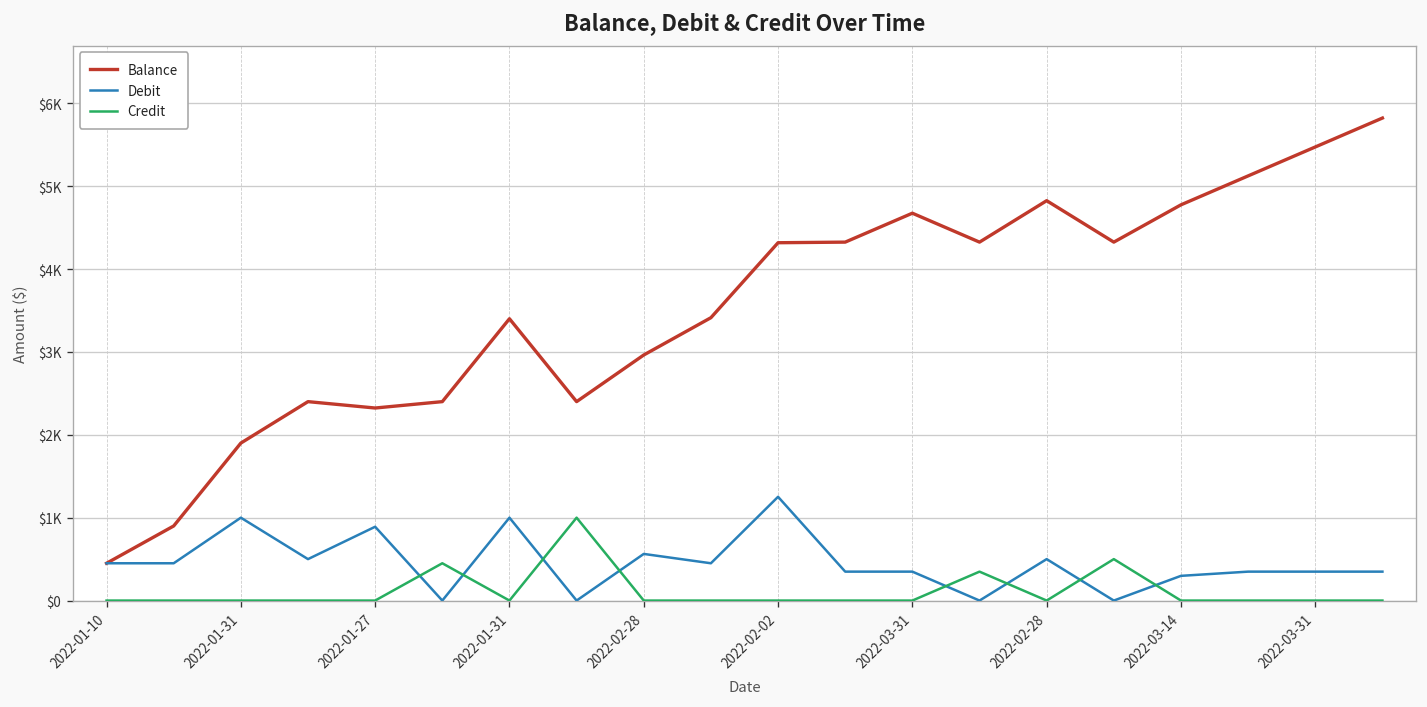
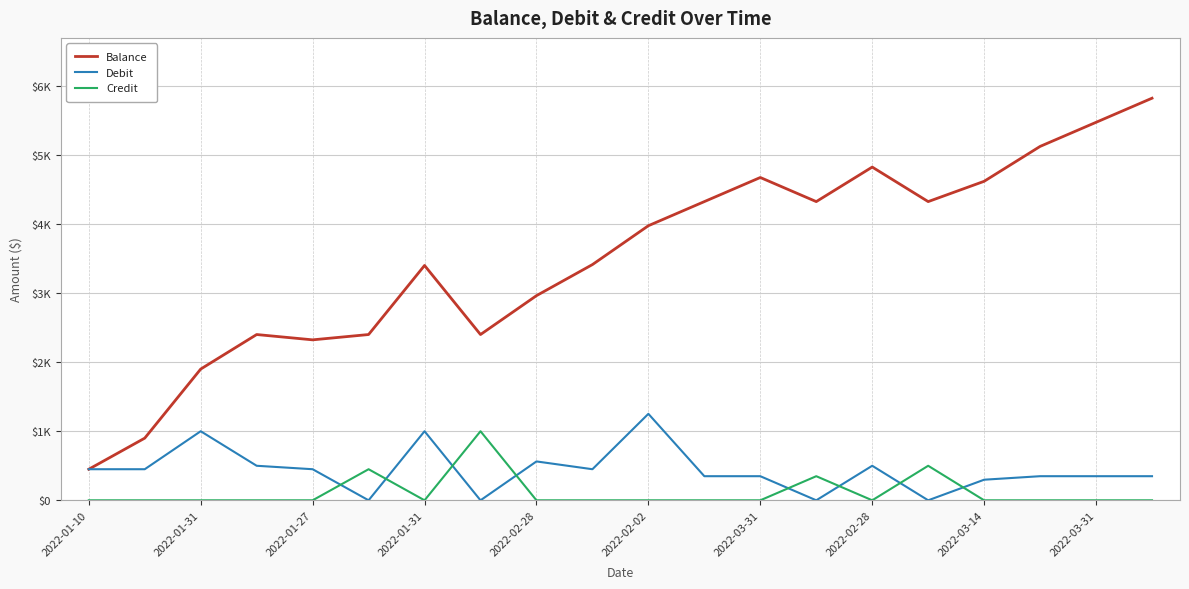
  {
    "Balance": {
      "2022-01-27": "$2300",
-     "2022-02-02": "$4300",
-     "2022-03-14": "$4800"
+     "2022-02-02": "$4000",
+     "2022-03-14": "$4600"
    },
    "Debit": {
-     "2022-01-27": "$900",
+     "2022-01-27": "$500",
      "2022-02-02": "$1300",
      "2022-03-14": "$300"
    },
    "Credit": {
      "2022-01-10": "$0",
      "2022-01-27": "$0",
      "2022-02-02": "$0",
      "2022-03-14": "$0"
    }
  }
